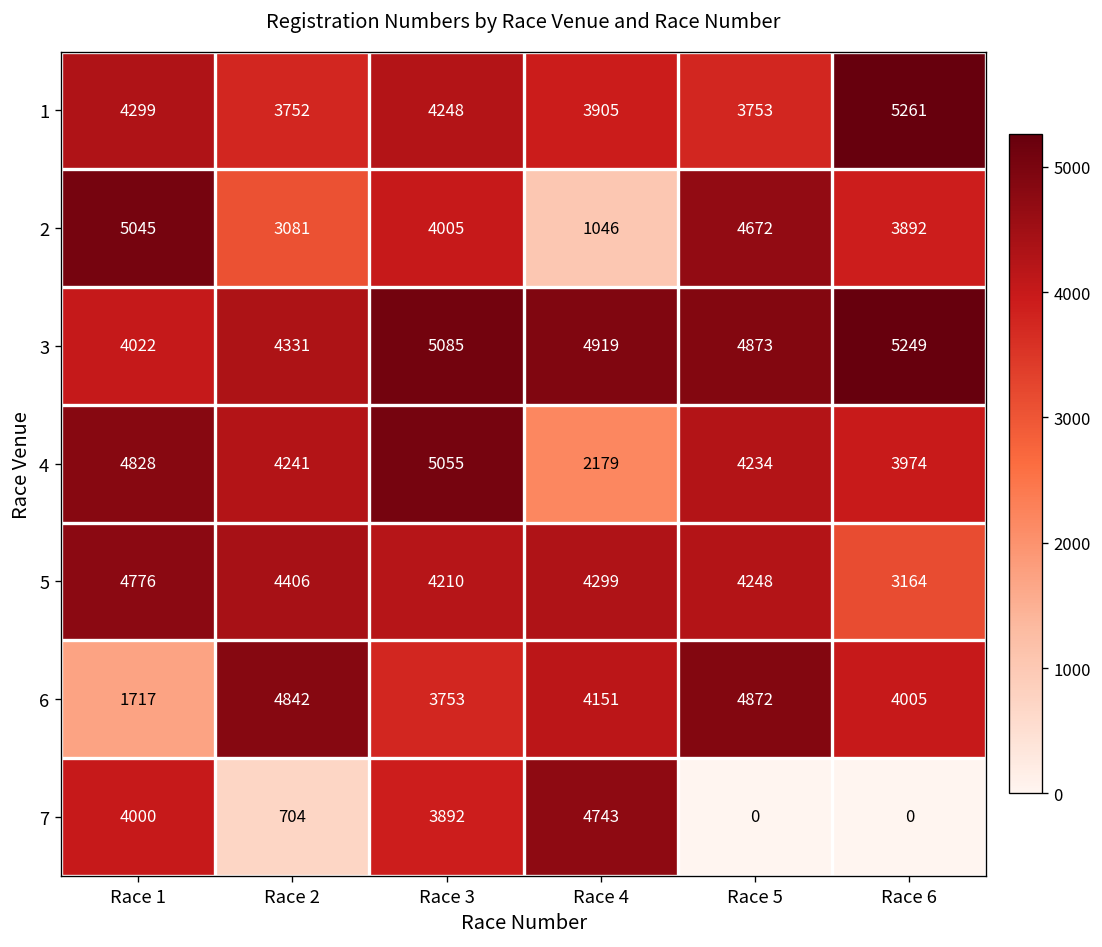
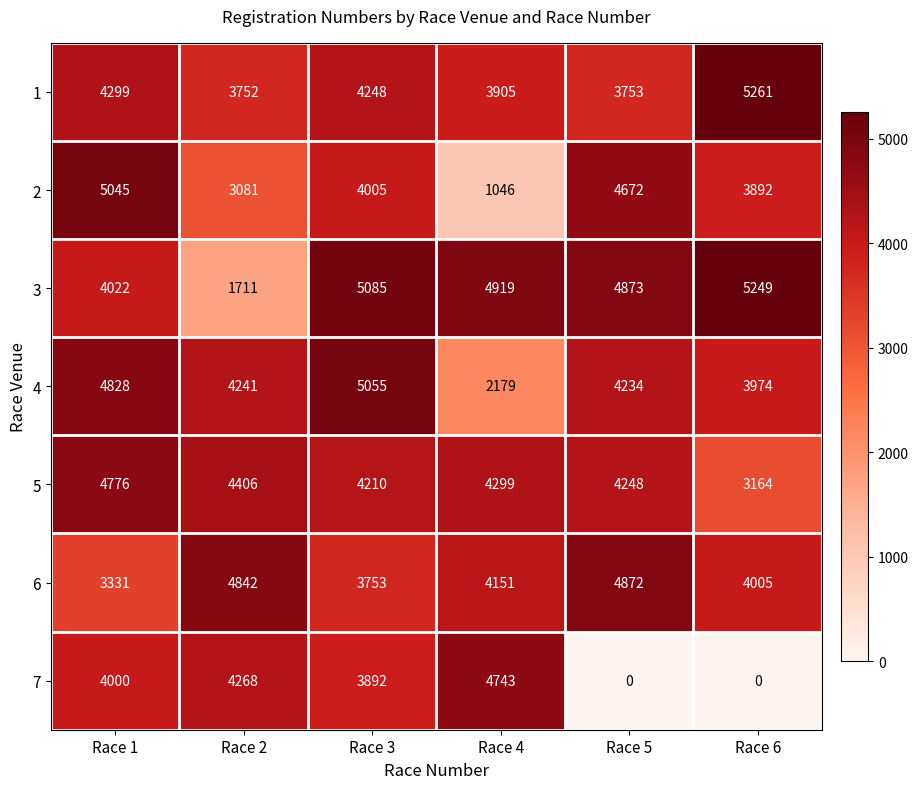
  {
    "1": {
      "Race 1": 4299,
      "Race 2": 3752,
      "Race 3": 4248,
      "Race 4": 3905,
      "Race 5": 3753,
      "Race 6": 5261
    },
    "2": {
      "Race 1": 5045,
      "Race 2": 3081,
      "Race 3": 4005,
      "Race 4": 1046,
      "Race 5": 4672,
      "Race 6": 3892
    },
    "3": {
      "Race 1": 4022,
-     "Race 2": 4331,
+     "Race 2": 1711,
      "Race 3": 5085,
      "Race 4": 4919,
      "Race 5": 4873,
      "Race 6": 5249
    },
    "4": {
      "Race 1": 4828,
      "Race 2": 4241,
      "Race 3": 5055,
      "Race 4": 2179,
      "Race 5": 4234,
      "Race 6": 3974
    },
    "5": {
      "Race 1": 4776,
      "Race 2": 4406,
      "Race 3": 4210,
      "Race 4": 4299,
      "Race 5": 4248,
      "Race 6": 3164
    },
    "6": {
-     "Race 1": 1717,
+     "Race 1": 3331,
      "Race 2": 4842,
      "Race 3": 3753,
      "Race 4": 4151,
      "Race 5": 4872,
      "Race 6": 4005
    },
    "7": {
      "Race 1": 4000,
-     "Race 2": 704,
+     "Race 2": 4268,
      "Race 3": 3892,
      "Race 4": 4743,
      "Race 5": 0,
      "Race 6": 0
    }
  }
